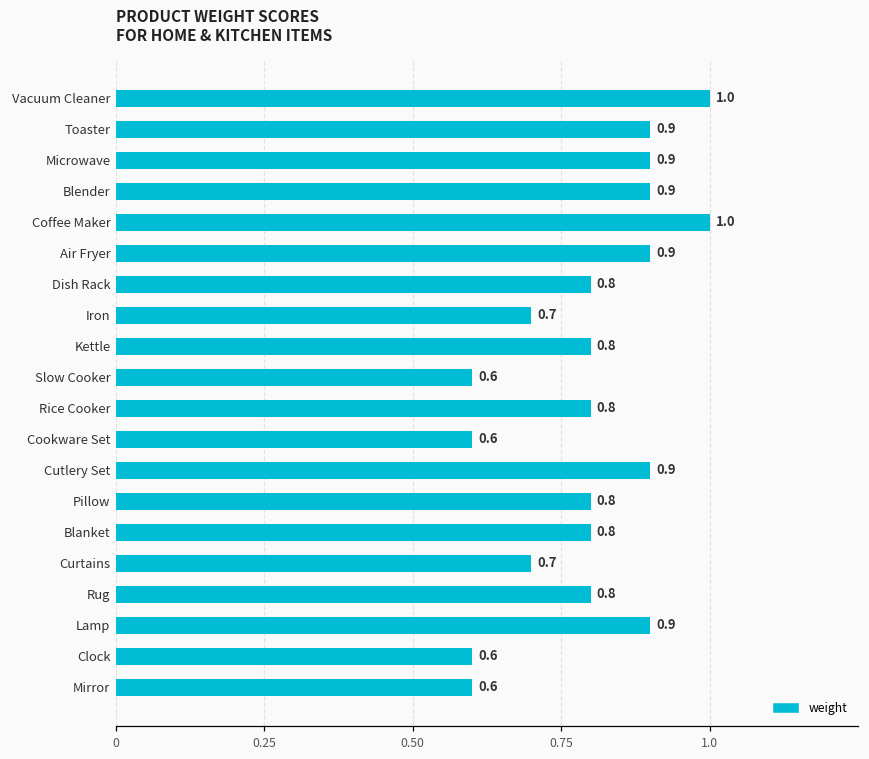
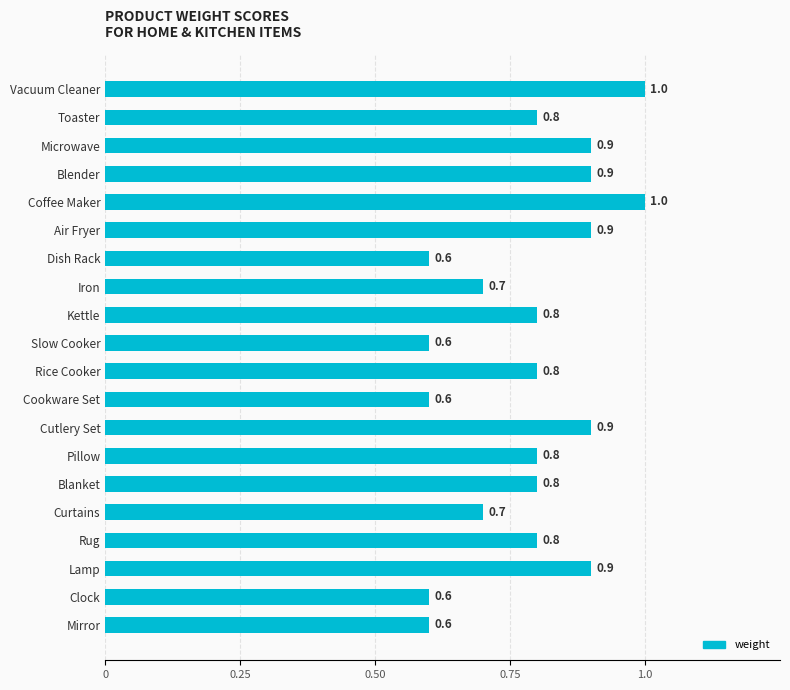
  {
    "Vacuum Cleaner": 1.0,
-   "Toaster": 0.9,
+   "Toaster": 0.8,
    "Microwave": 0.9,
    "Blender": 0.9,
    "Coffee Maker": 1.0,
    "Air Fryer": 0.9,
-   "Dish Rack": 0.8,
+   "Dish Rack": 0.6,
    "Iron": 0.7,
    "Kettle": 0.8,
    "Slow Cooker": 0.6,
    "Rice Cooker": 0.8,
    "Cookware Set": 0.6,
    "Cutlery Set": 0.9,
    "Pillow": 0.8,
    "Blanket": 0.8,
    "Curtains": 0.7,
    "Rug": 0.8,
    "Lamp": 0.9,
    "Clock": 0.6,
    "Mirror": 0.6
  }
